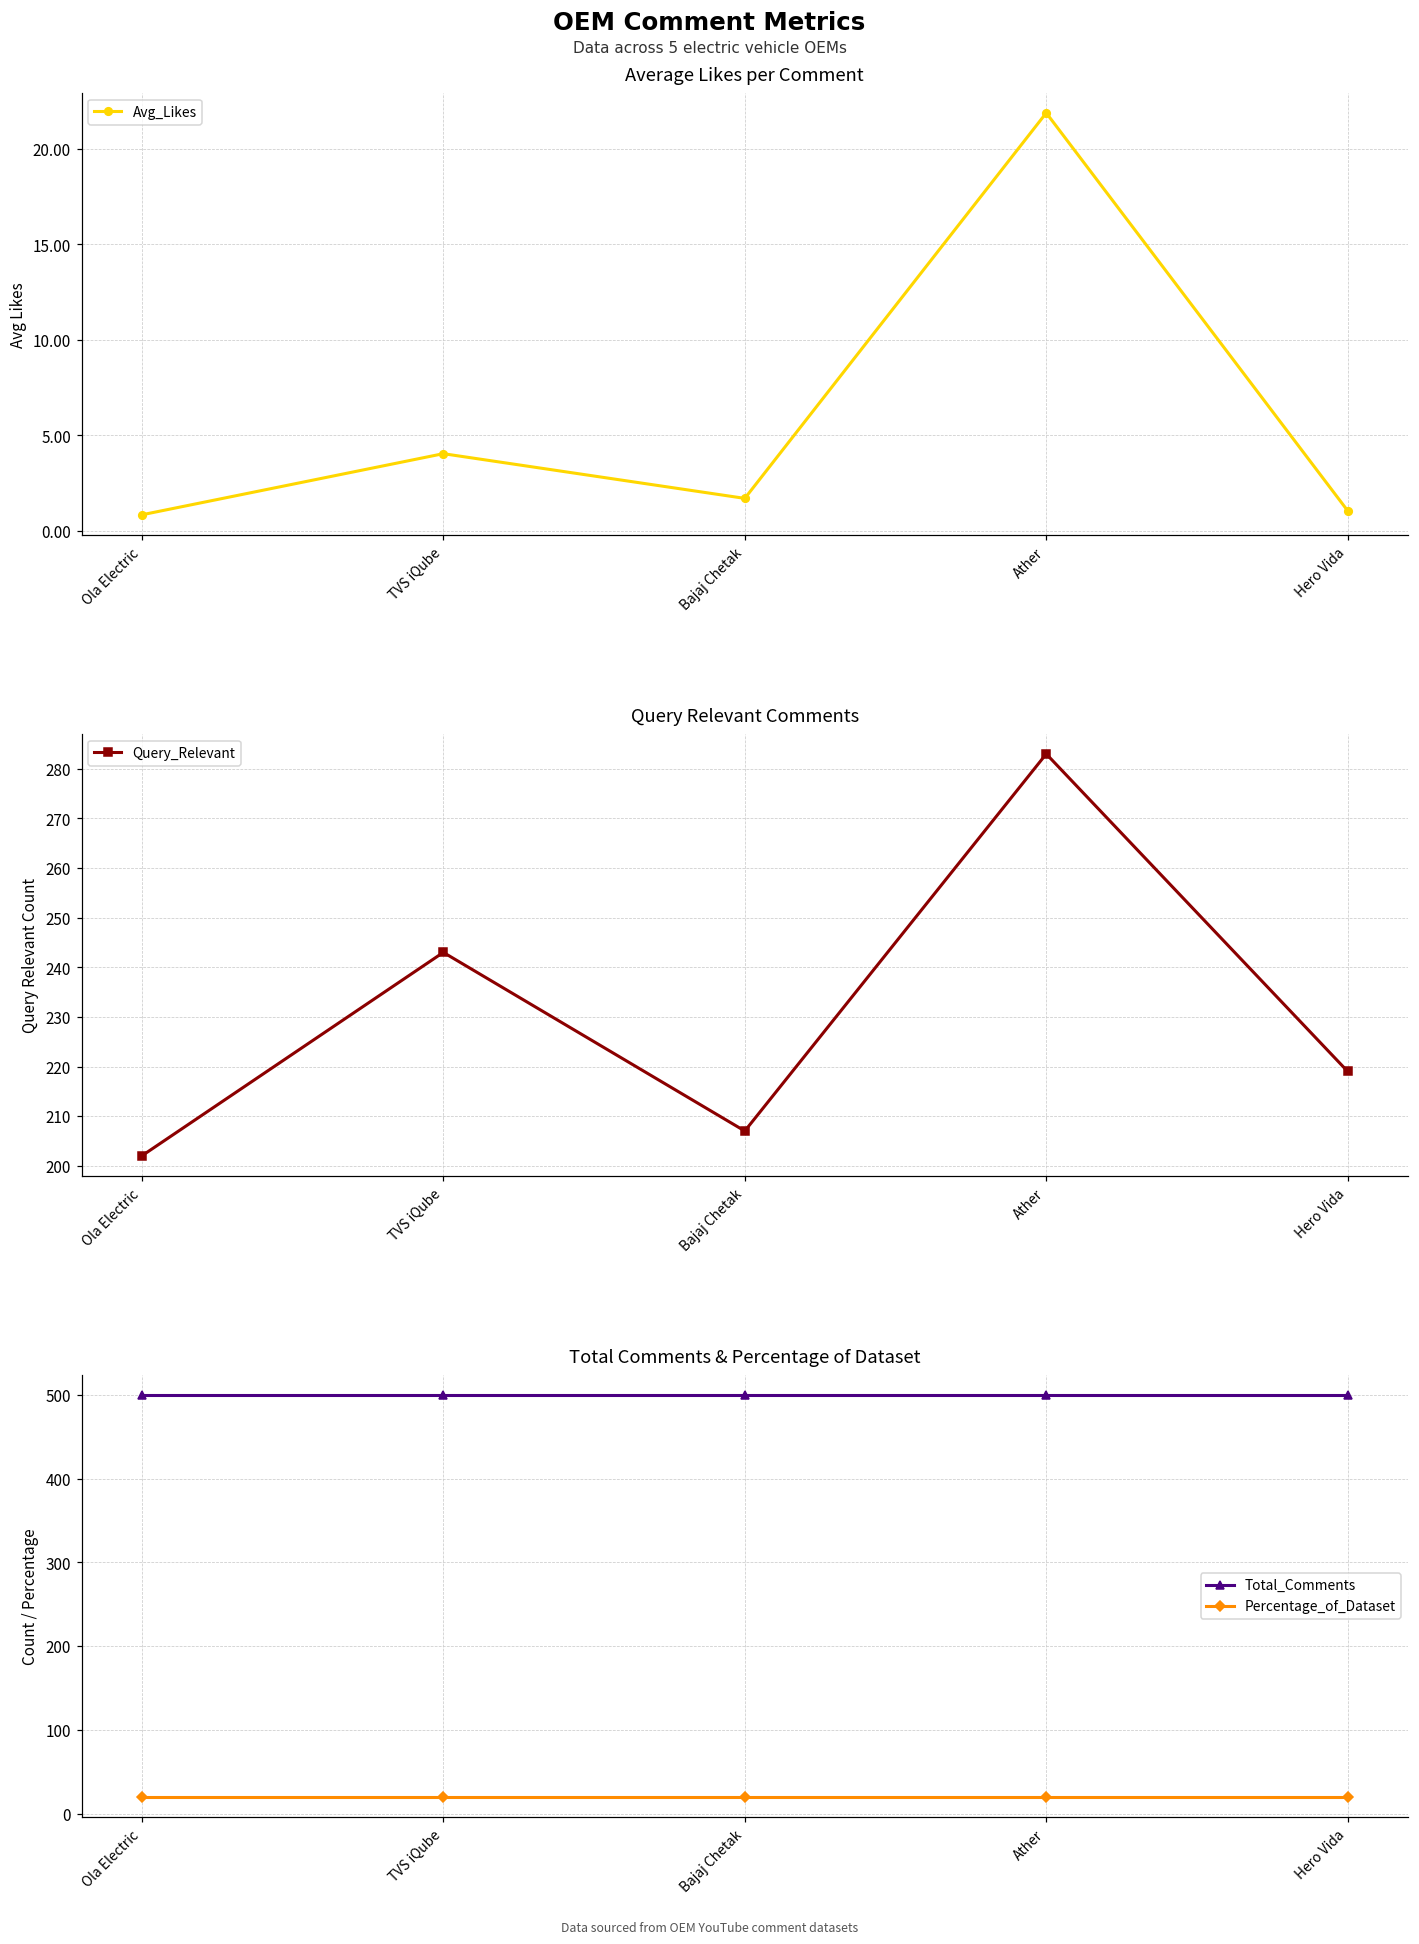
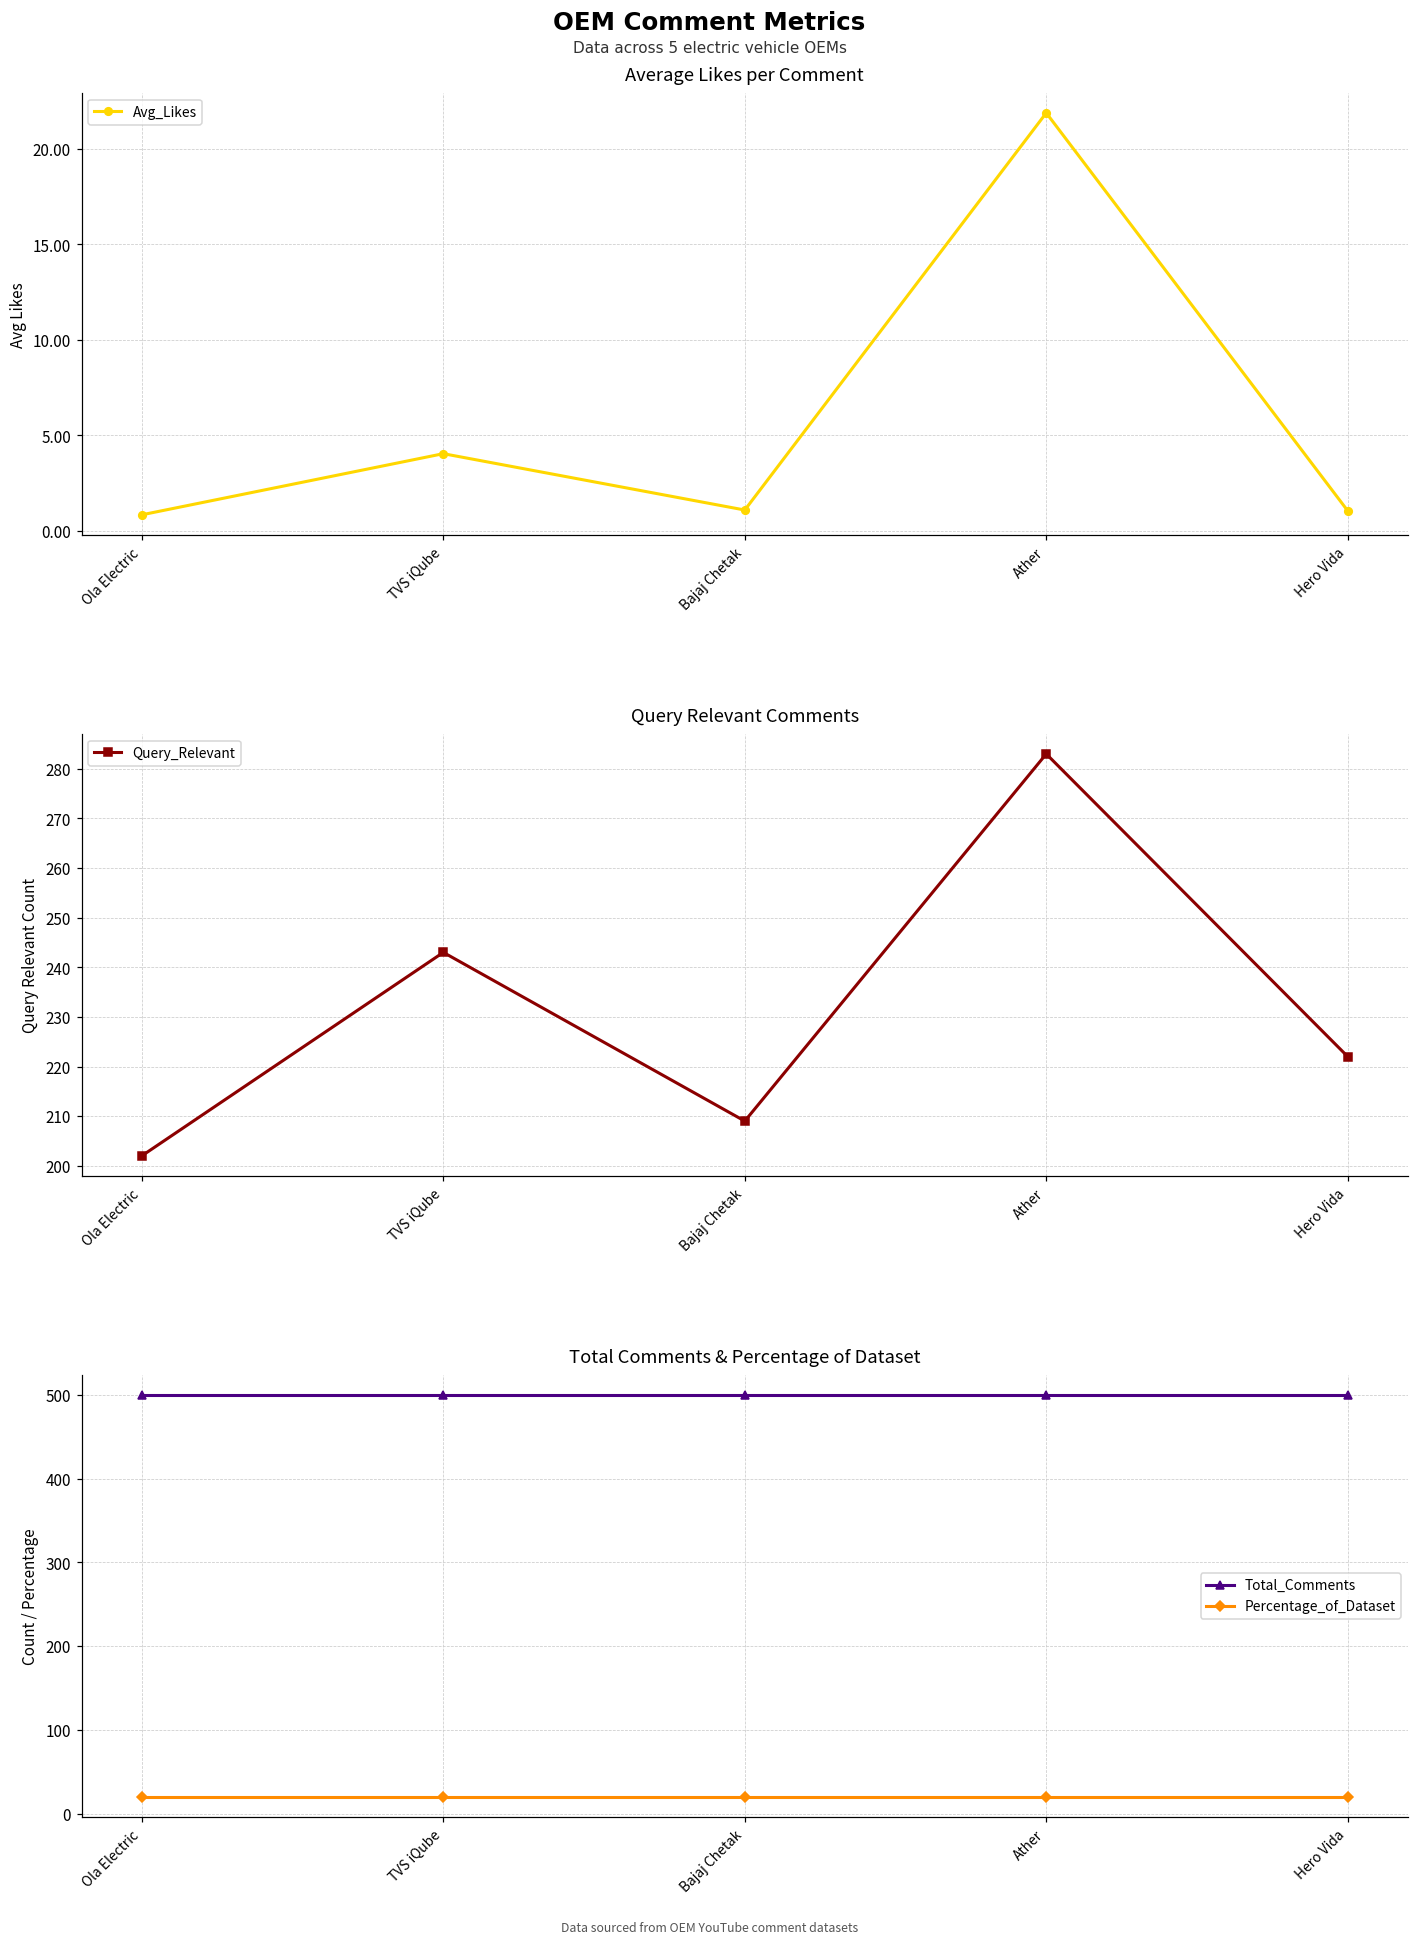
  {
    "Average Likes per Comment": {
      "Ola Electric": 0.8,
      "TVS iQube": 4.0,
-     "Bajaj Chetak": 1.7,
+     "Bajaj Chetak": 1.1,
      "Ather": 21.9,
      "Hero Vida": 1.1
    },
    "Query Relevant Comments": {
      "Ola Electric": 202,
      "TVS iQube": 243,
-     "Bajaj Chetak": 207,
+     "Bajaj Chetak": 209,
      "Ather": 283,
-     "Hero Vida": 219
+     "Hero Vida": 222
    },
    "Total Comments & Percentage of Dataset": {
      "Total_Comments": {
        "Ola Electric": 500,
        "TVS iQube": 500,
        "Bajaj Chetak": 500,
        "Ather": 500,
        "Hero Vida": 500
      },
      "Percentage_of_Dataset": {
        "Ola Electric": 20,
        "TVS iQube": 20,
        "Bajaj Chetak": 20,
        "Ather": 20,
        "Hero Vida": 20
      }
    }
  }
